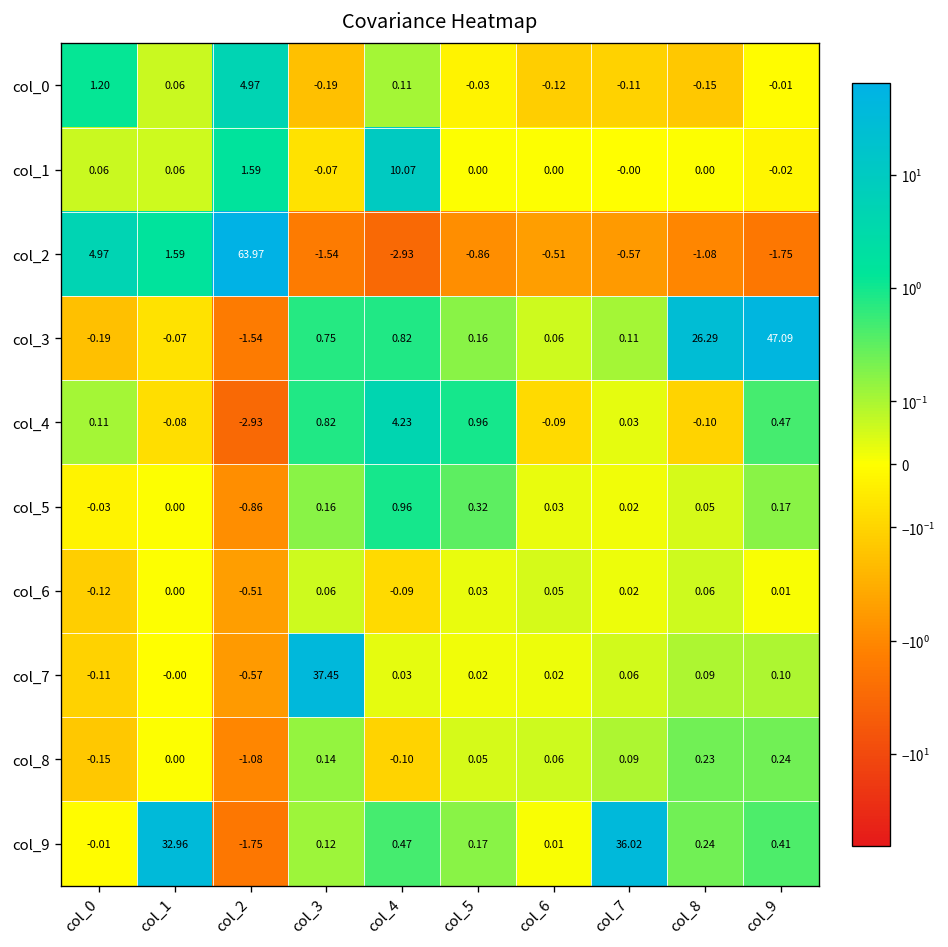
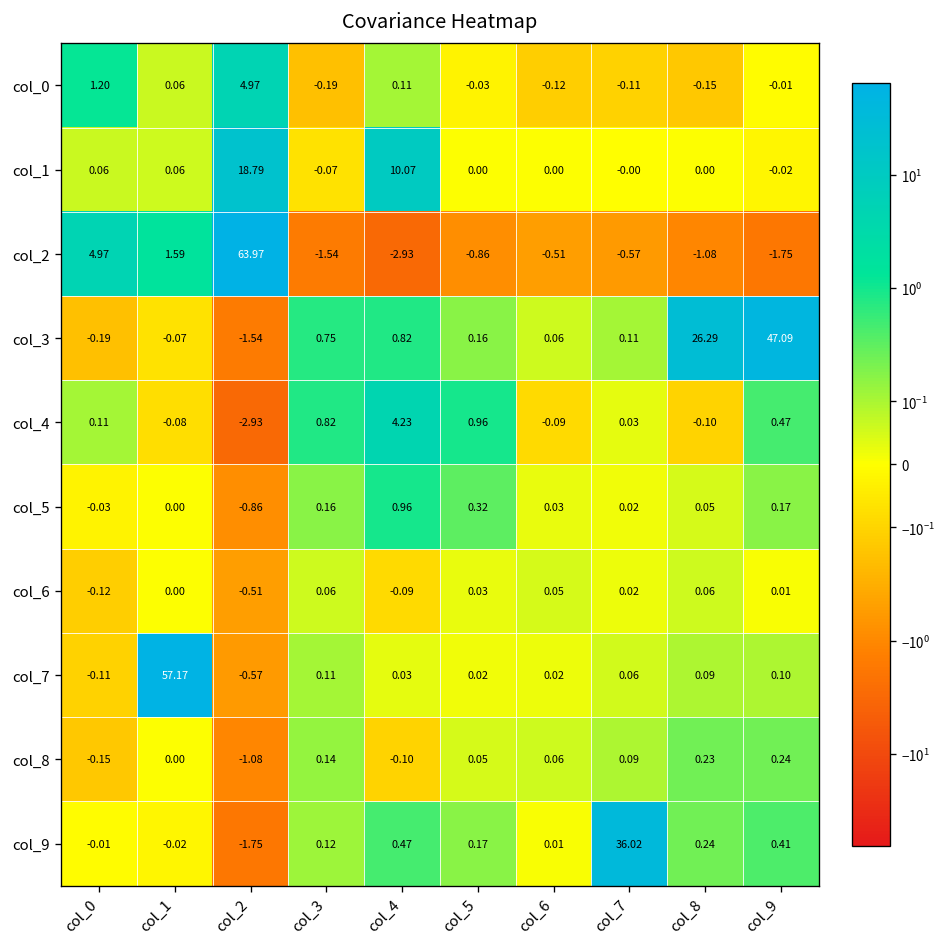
  {
    "col_0": {
      "col_0": 1.20,
      "col_1": 0.06,
      "col_2": 4.97,
      "col_3": -0.19,
      "col_4": 0.11,
      "col_5": -0.03,
      "col_6": -0.12,
      "col_7": -0.11,
      "col_8": -0.15,
      "col_9": -0.01
    },
    "col_1": {
      "col_0": 0.06,
      "col_1": 0.06,
-     "col_2": 1.59,
+     "col_2": 18.79,
      "col_3": -0.07,
      "col_4": 10.07,
      "col_5": 0.00,
      "col_6": 0.00,
      "col_7": -0.00,
      "col_8": 0.00,
      "col_9": -0.02
    },
    "col_2": {
      "col_0": 4.97,
      "col_1": 1.59,
      "col_2": 63.97,
      "col_3": -1.54,
      "col_4": -2.93,
      "col_5": -0.86,
      "col_6": -0.51,
      "col_7": -0.57,
      "col_8": -1.08,
      "col_9": -1.75
    },
    "col_3": {
      "col_0": -0.19,
      "col_1": -0.07,
      "col_2": -1.54,
      "col_3": 0.75,
      "col_4": 0.82,
      "col_5": 0.16,
      "col_6": 0.06,
      "col_7": 0.11,
      "col_8": 26.29,
      "col_9": 47.09
    },
    "col_4": {
      "col_0": 0.11,
      "col_1": -0.08,
      "col_2": -2.93,
      "col_3": 0.82,
      "col_4": 4.23,
      "col_5": 0.96,
      "col_6": -0.09,
      "col_7": 0.03,
      "col_8": -0.10,
      "col_9": 0.47
    },
    "col_5": {
      "col_0": -0.03,
      "col_1": 0.00,
      "col_2": -0.86,
      "col_3": 0.16,
      "col_4": 0.96,
      "col_5": 0.32,
      "col_6": 0.03,
      "col_7": 0.02,
      "col_8": 0.05,
      "col_9": 0.17
    },
    "col_6": {
      "col_0": -0.12,
      "col_1": 0.00,
      "col_2": -0.51,
      "col_3": 0.06,
      "col_4": -0.09,
      "col_5": 0.03,
      "col_6": 0.05,
      "col_7": 0.02,
      "col_8": 0.06,
      "col_9": 0.01
    },
    "col_7": {
      "col_0": -0.11,
-     "col_1": -0.00,
+     "col_1": 57.17,
      "col_2": -0.57,
-     "col_3": 37.45,
+     "col_3": 0.11,
      "col_4": 0.03,
      "col_5": 0.02,
      "col_6": 0.02,
      "col_7": 0.06,
      "col_8": 0.09,
      "col_9": 0.10
    },
    "col_8": {
      "col_0": -0.15,
      "col_1": 0.00,
      "col_2": -1.08,
      "col_3": 0.14,
      "col_4": -0.10,
      "col_5": 0.05,
      "col_6": 0.06,
      "col_7": 0.09,
      "col_8": 0.23,
      "col_9": 0.24
    },
    "col_9": {
      "col_0": -0.01,
-     "col_1": 32.96,
+     "col_1": -0.02,
      "col_2": -1.75,
      "col_3": 0.12,
      "col_4": 0.47,
      "col_5": 0.17,
      "col_6": 0.01,
      "col_7": 36.02,
      "col_8": 0.24,
      "col_9": 0.41
    }
  }
